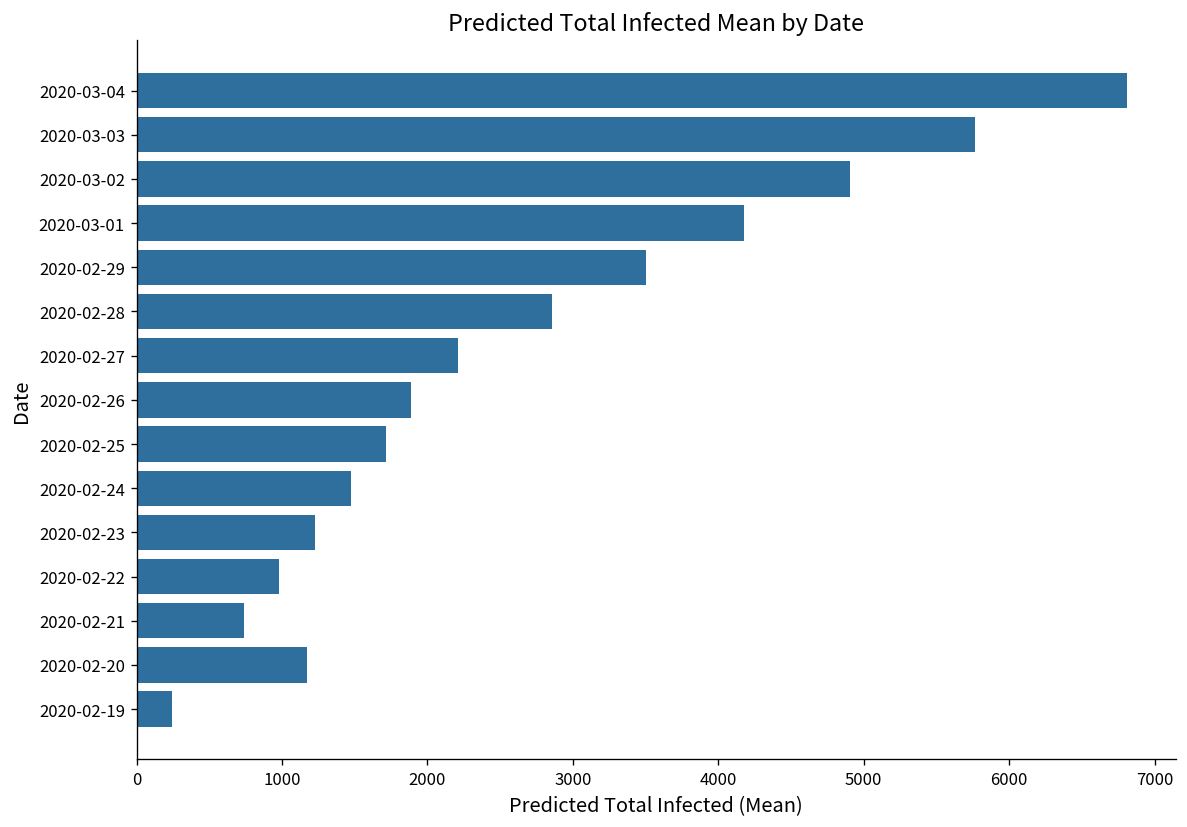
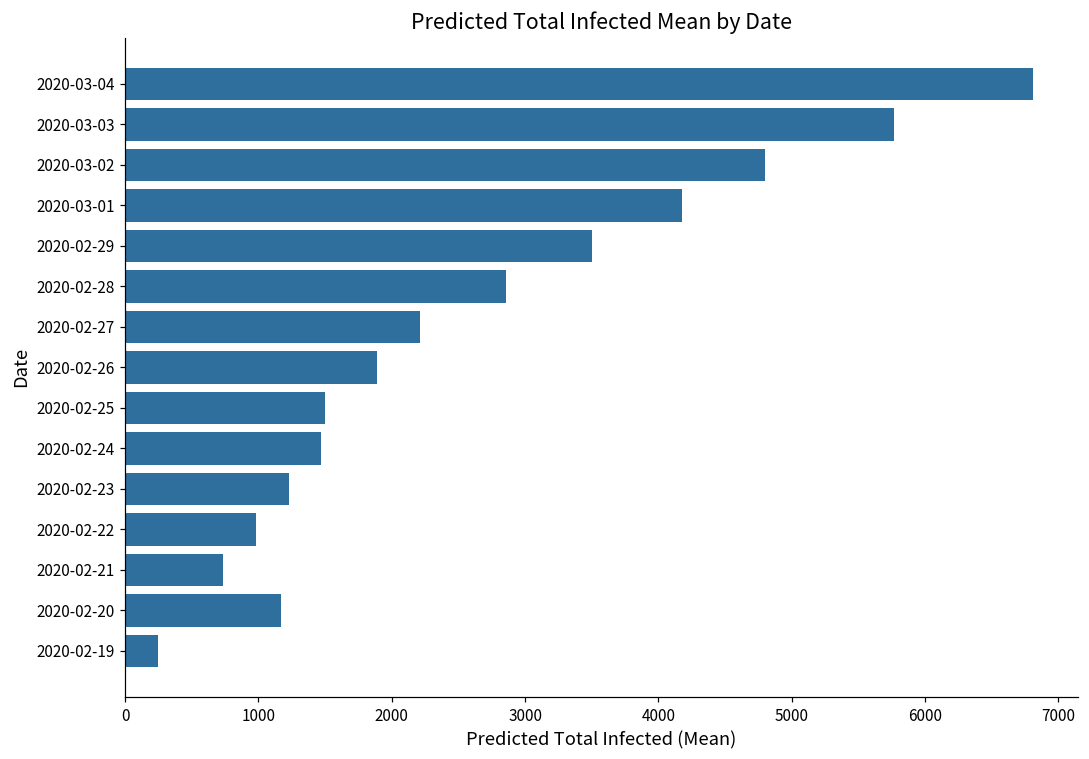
  {
    "2020-03-04": 6810,
    "2020-03-03": 5770,
-   "2020-03-02": 4910,
+   "2020-03-02": 4800,
    "2020-03-01": 4180,
    "2020-02-29": 3500,
    "2020-02-28": 2860,
    "2020-02-27": 2210,
    "2020-02-26": 1890,
-   "2020-02-25": 1720,
+   "2020-02-25": 1500,
    "2020-02-24": 1470,
    "2020-02-23": 1230,
    "2020-02-22": 980,
    "2020-02-21": 740,
    "2020-02-20": 1170,
    "2020-02-19": 250
  }
